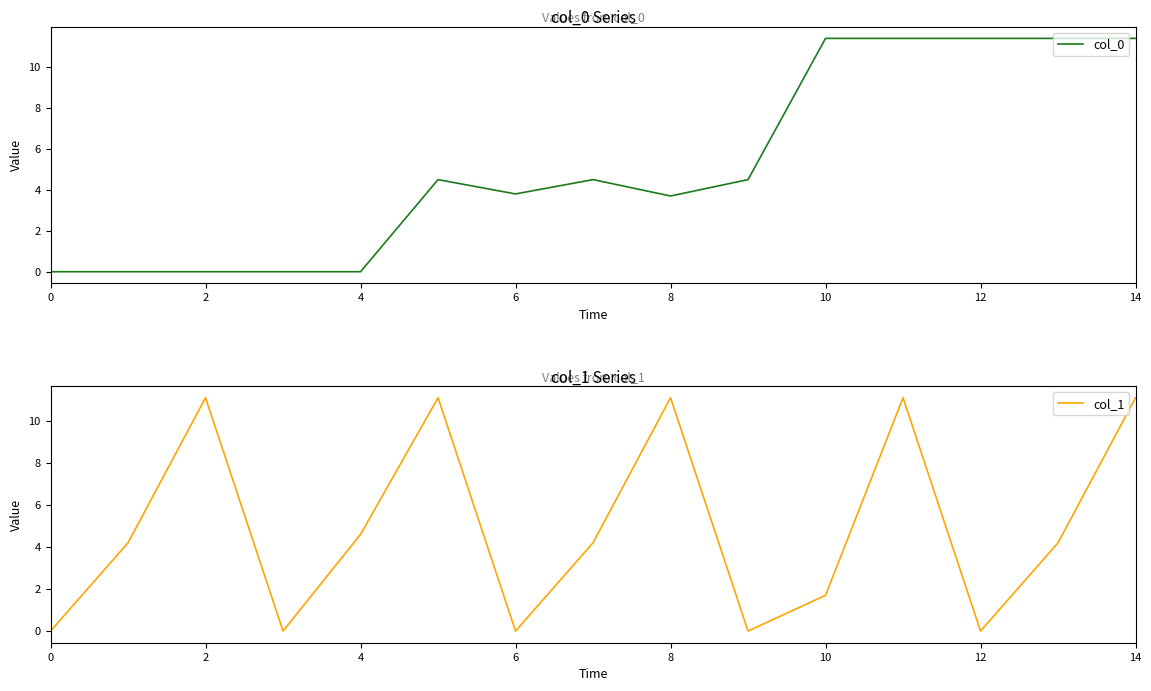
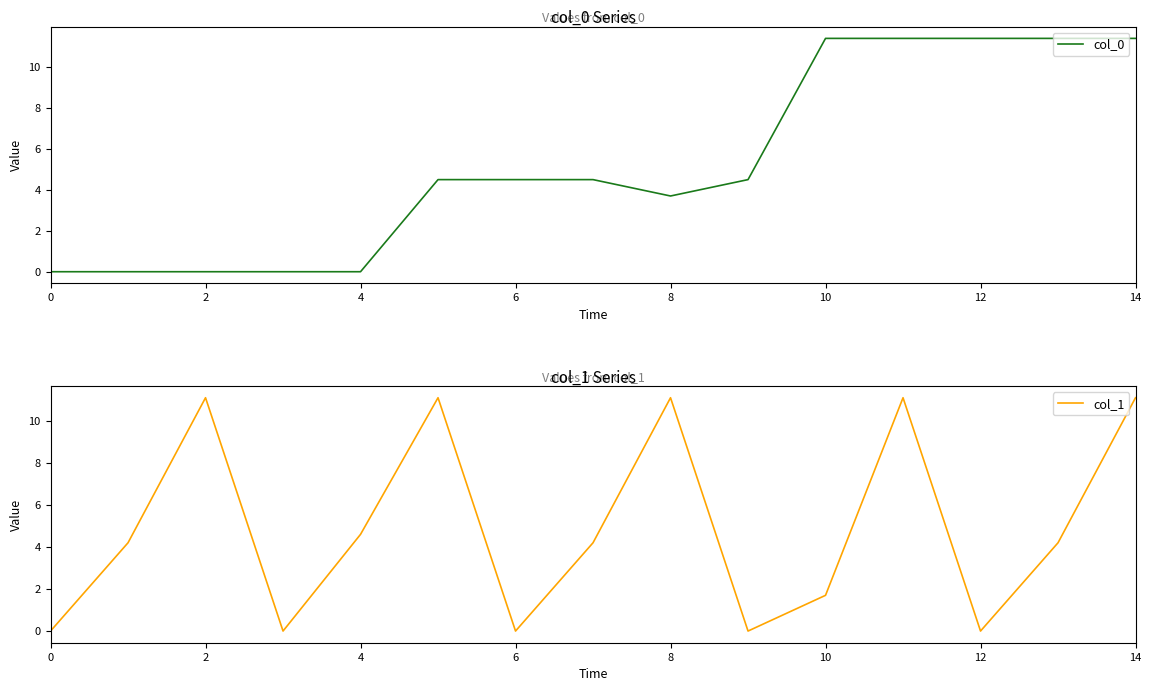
  {
    "col_0 Series": {
      "0": 0.0,
      "2": 0.0,
      "4": 0.0,
-     "6": 3.8,
+     "6": 4.5,
      "8": 3.7,
      "10": 11.4,
      "12": 11.4,
      "14": 11.4
    },
    "col_1 Series": {
      "0": 0.0,
      "2": 11.1,
      "4": 4.6,
      "6": 0.0,
      "8": 11.1,
      "10": 1.7,
      "12": 0.0,
      "14": 11.1
    }
  }
